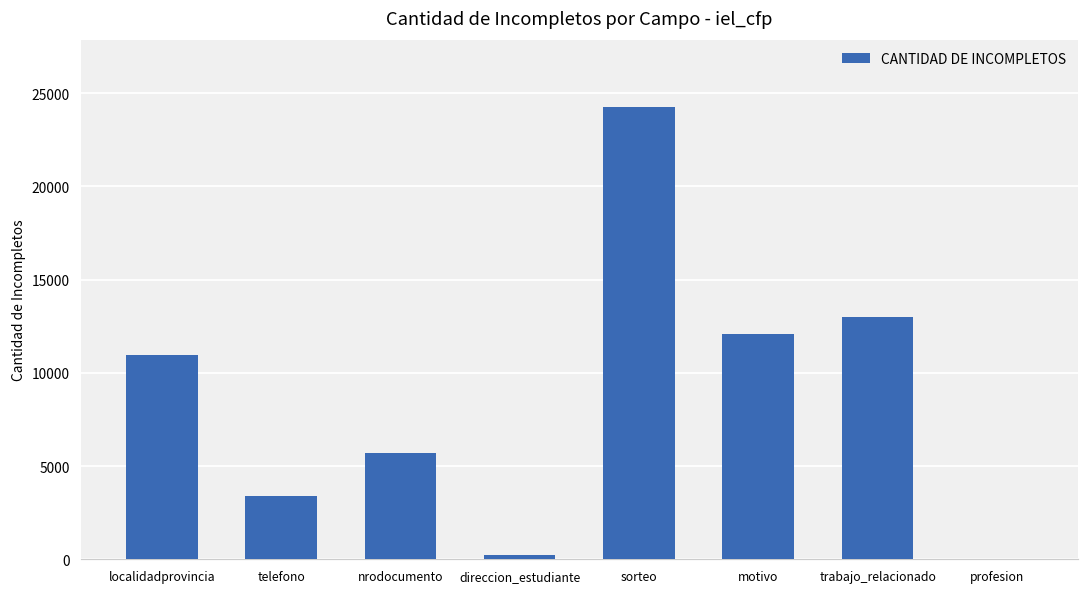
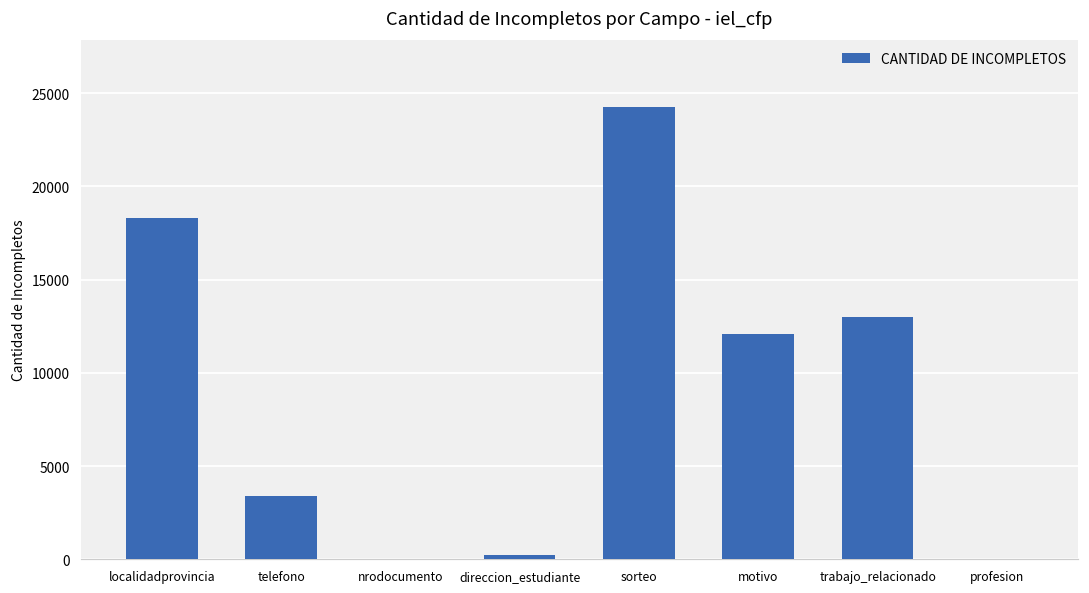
  {
-   "localidadprovincia": 10900,
+   "localidadprovincia": 18300,
    "telefono": 3400,
-   "nrodocumento": 5700,
+   "nrodocumento": 0,
    "direccion_estudiante": 200,
    "sorteo": 24200,
    "motivo": 12100,
    "trabajo_relacionado": 13000,
    "profesion": 0
  }
